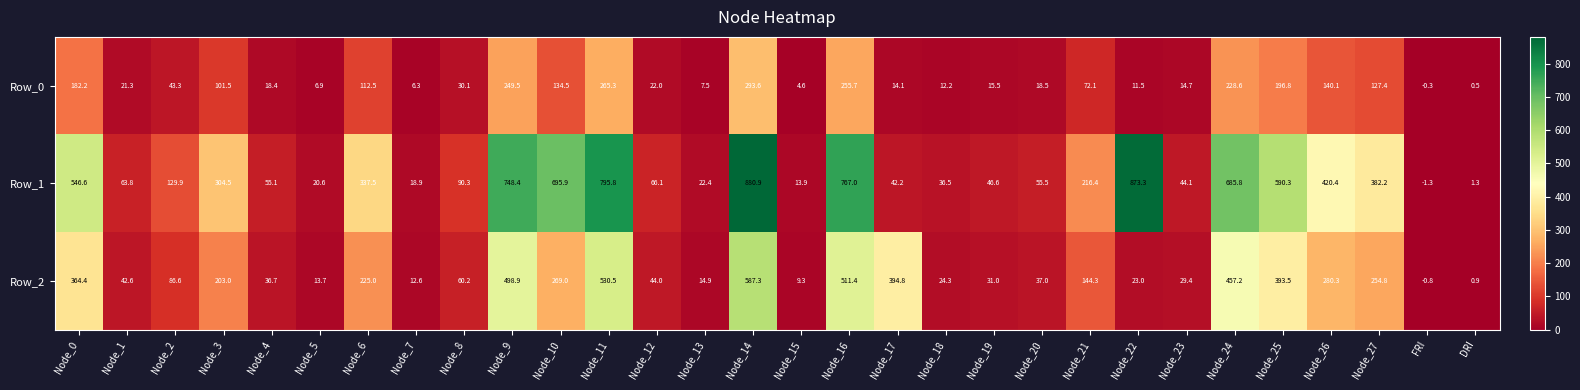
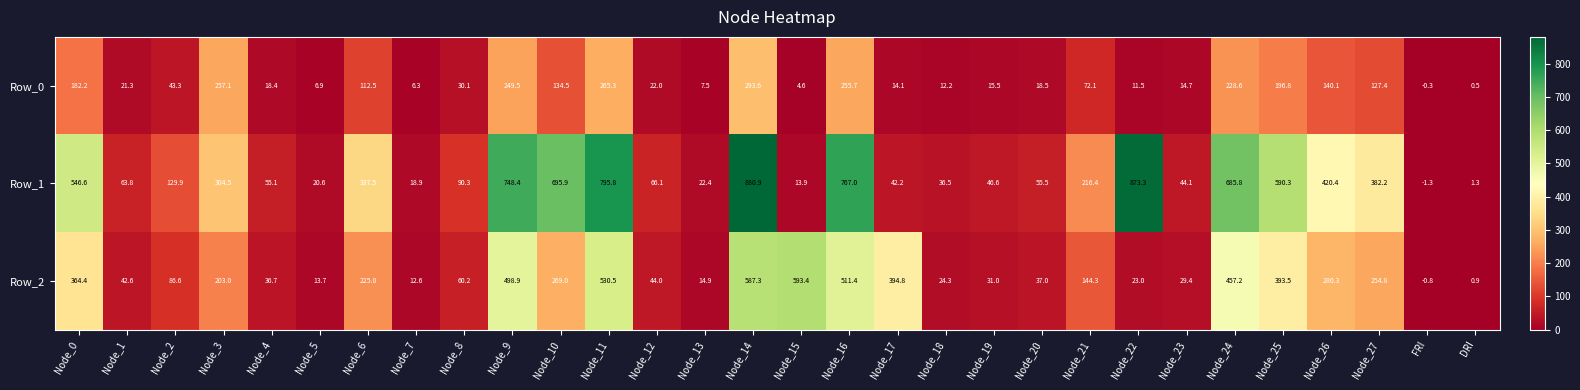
  {
    "Row_0": {
      "Node_0": 182.2,
      "Node_1": 21.3,
      "Node_2": 43.3,
-     "Node_3": 101.5,
+     "Node_3": 257.1,
      "Node_4": 18.4,
      "Node_5": 6.9,
      "Node_6": 112.5,
      "Node_7": 6.3,
      "Node_8": 30.1,
      "Node_9": 249.5,
      "Node_10": 134.5,
      "Node_11": 265.3,
      "Node_12": 22.0,
      "Node_13": 7.5,
      "Node_14": 293.6,
      "Node_15": 4.6,
      "Node_16": 255.7,
      "Node_17": 14.1,
      "Node_18": 12.2,
      "Node_19": 15.5,
      "Node_20": 18.5,
      "Node_21": 72.1,
      "Node_22": 11.5,
      "Node_23": 14.7,
      "Node_24": 228.6,
      "Node_25": 196.8,
      "Node_26": 140.1,
      "Node_27": 127.4,
      "FRI": -0.3,
      "DRI": 0.5
    },
    "Row_1": {
      "Node_0": 546.6,
      "Node_1": 63.8,
      "Node_2": 129.9,
      "Node_3": 304.5,
      "Node_4": 55.1,
      "Node_5": 20.6,
      "Node_6": 337.5,
      "Node_7": 18.9,
      "Node_8": 90.3,
      "Node_9": 748.4,
      "Node_10": 695.9,
      "Node_11": 795.8,
      "Node_12": 66.1,
      "Node_13": 22.4,
      "Node_14": 880.9,
      "Node_15": 13.9,
      "Node_16": 767.0,
      "Node_17": 42.2,
      "Node_18": 36.5,
      "Node_19": 46.6,
      "Node_20": 55.5,
      "Node_21": 216.4,
      "Node_22": 873.3,
      "Node_23": 44.1,
      "Node_24": 685.8,
      "Node_25": 590.3,
      "Node_26": 420.4,
      "Node_27": 382.2,
      "FRI": -1.3,
      "DRI": 1.3
    },
    "Row_2": {
      "Node_0": 364.4,
      "Node_1": 42.6,
      "Node_2": 86.6,
      "Node_3": 203.0,
      "Node_4": 36.7,
      "Node_5": 13.7,
      "Node_6": 225.0,
      "Node_7": 12.6,
      "Node_8": 60.2,
      "Node_9": 498.9,
      "Node_10": 269.0,
      "Node_11": 530.5,
      "Node_12": 44.0,
      "Node_13": 14.9,
      "Node_14": 587.3,
-     "Node_15": 9.3,
+     "Node_15": 593.4,
      "Node_16": 511.4,
      "Node_17": 394.8,
      "Node_18": 24.3,
      "Node_19": 31.0,
      "Node_20": 37.0,
      "Node_21": 144.3,
      "Node_22": 23.0,
      "Node_23": 29.4,
      "Node_24": 457.2,
      "Node_25": 393.5,
      "Node_26": 280.3,
      "Node_27": 254.8,
      "FRI": -0.8,
      "DRI": 0.9
    }
  }
